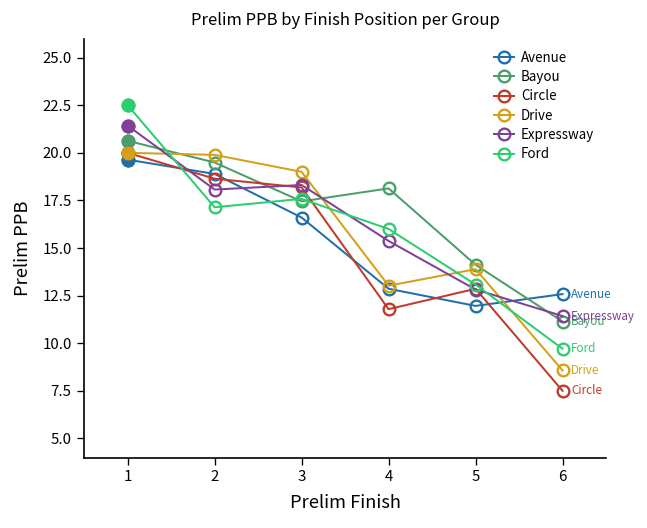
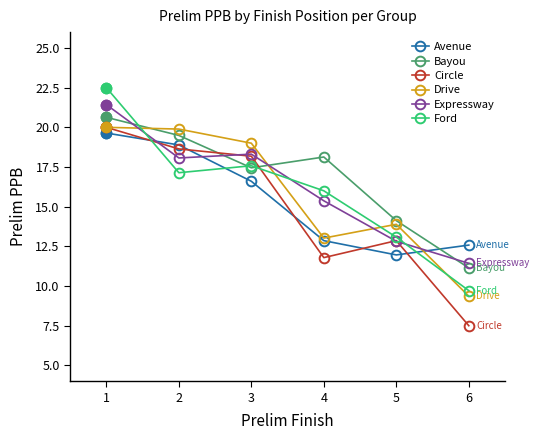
  {
    "Drive": {
      "2": 19.9,
      "3": 19.0,
      "5": 13.9,
-     "6": 8.6
+     "6": 9.4
    }
  }
